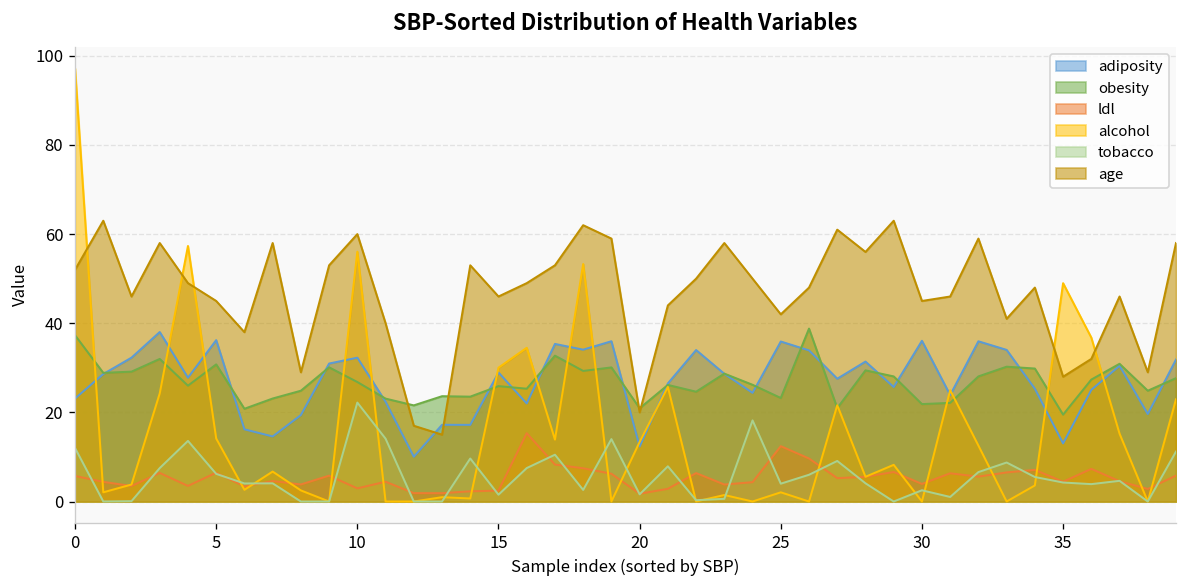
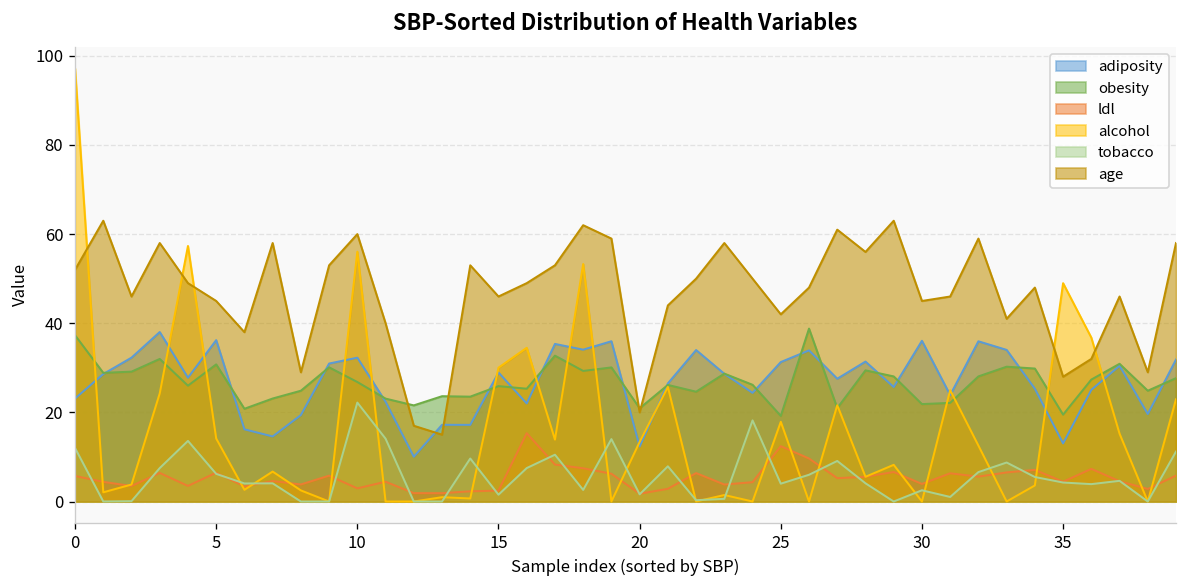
  {
    "adiposity": {
      "0": 23,
      "5": 36,
      "10": 32,
      "15": 29,
      "20": 12,
-     "25": 36,
+     "25": 31,
      "30": 36,
      "35": 13
    },
    "obesity": {
      "0": 37,
      "5": 31,
      "10": 27,
      "15": 26,
      "20": 21,
-     "25": 23,
+     "25": 19,
      "30": 22,
      "35": 19
    },
    "alcohol": {
      "0": 97,
      "5": 14,
      "10": 56,
      "15": 30,
      "20": 13,
-     "25": 2,
+     "25": 18,
      "30": 0,
      "35": 49
    },
    "tobacco": {
      "0": 12,
      "10": 22,
      "15": 2,
      "25": 4,
      "30": 3
    }
  }
